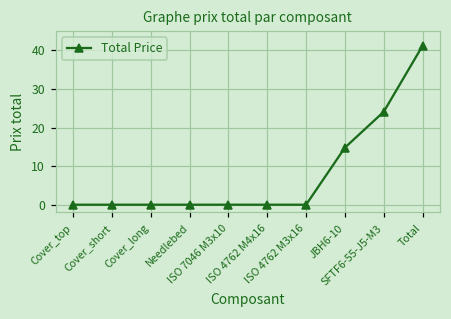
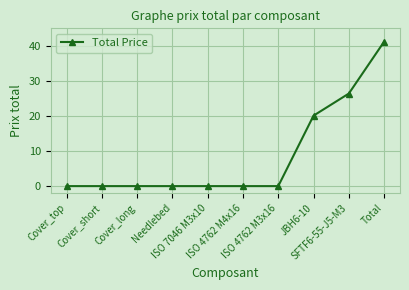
  {
    "Cover_top": 0,
    "Cover_short": 0,
    "Cover_long": 0,
    "Needlebed": 0,
    "ISO 7046 M3x10": 0,
    "ISO 4762 M4x16": 0,
    "ISO 4762 M3x16": 0,
-   "JBH6-10": 15,
-   "SFTF6-55-J5-M3": 24,
+   "JBH6-10": 20,
+   "SFTF6-55-J5-M3": 26,
    "Total": 41
  }
